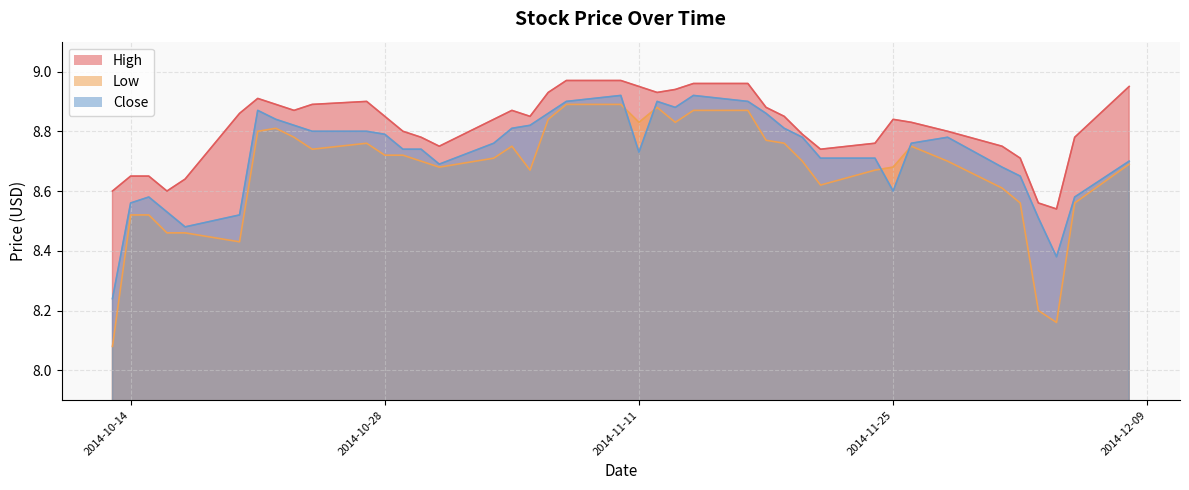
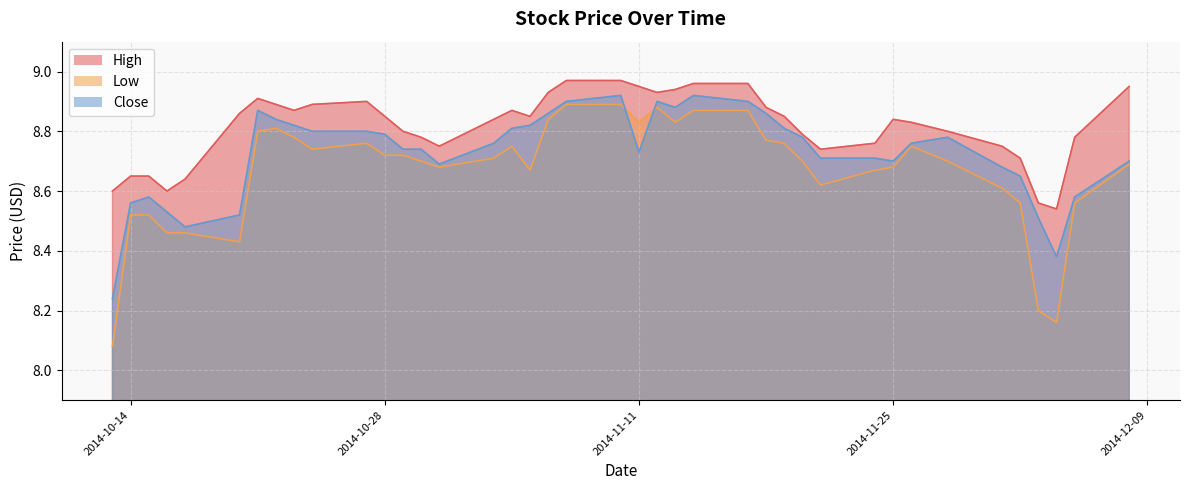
  {
    "Close": {
      "2014-10-14": 8.56,
      "2014-10-28": 8.79,
      "2014-11-11": 8.73,
-     "2014-11-25": 8.6
+     "2014-11-25": 8.7
    }
  }
